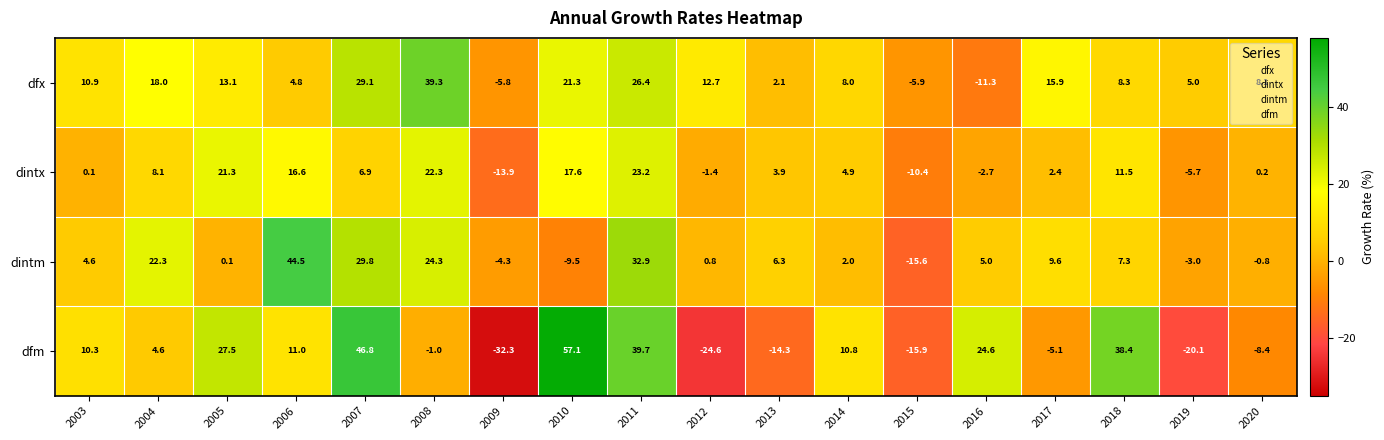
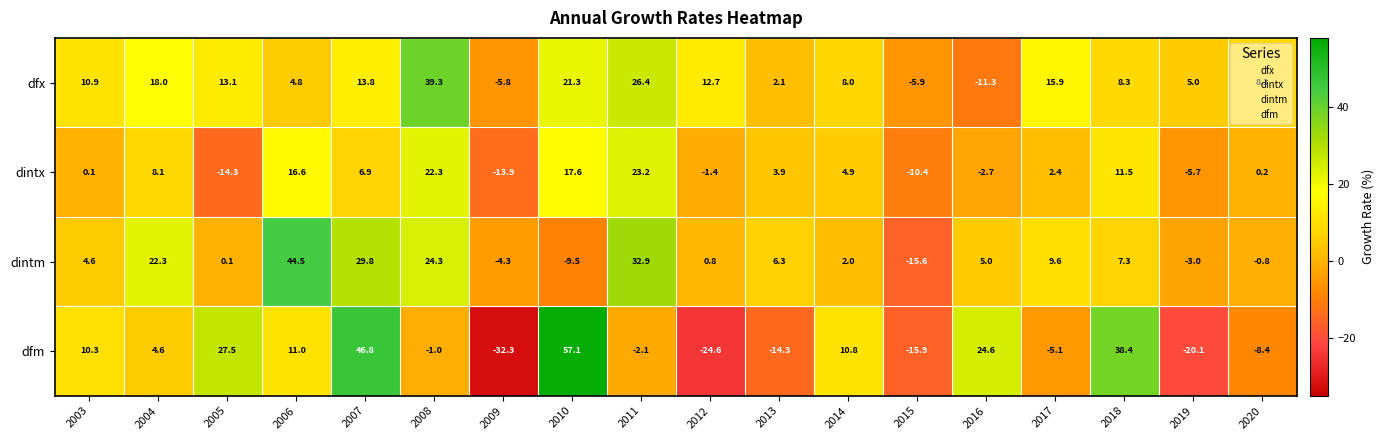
  {
    "dfx": {
      "2003": 10.9,
      "2004": 18.0,
      "2005": 13.1,
      "2006": 4.8,
-     "2007": 29.1,
+     "2007": 13.8,
      "2008": 39.3,
      "2009": -5.8,
      "2010": 21.3,
      "2011": 26.4,
      "2012": 12.7,
      "2013": 2.1,
      "2014": 8.0,
      "2015": -5.9,
      "2016": -11.3,
      "2017": 15.9,
      "2018": 8.3,
      "2019": 5.0
    },
    "dintx": {
      "2003": 0.1,
      "2004": 8.1,
-     "2005": 21.3,
+     "2005": -14.3,
      "2006": 16.6,
      "2007": 6.9,
      "2008": 22.3,
      "2009": -13.9,
      "2010": 17.6,
      "2011": 23.2,
      "2012": -1.4,
      "2013": 3.9,
      "2014": 4.9,
      "2015": -10.4,
      "2016": -2.7,
      "2017": 2.4,
      "2018": 11.5,
      "2019": -5.7,
      "2020": 0.2
    },
    "dintm": {
      "2003": 4.6,
      "2004": 22.3,
      "2005": 0.1,
      "2006": 44.5,
      "2007": 29.8,
      "2008": 24.3,
      "2009": -4.3,
      "2010": -9.5,
      "2011": 32.9,
      "2012": 0.8,
      "2013": 6.3,
      "2014": 2.0,
      "2015": -15.6,
      "2016": 5.0,
      "2017": 9.6,
      "2018": 7.3,
      "2019": -3.0,
      "2020": -0.8
    },
    "dfm": {
      "2003": 10.3,
      "2004": 4.6,
      "2005": 27.5,
      "2006": 11.0,
      "2007": 46.8,
      "2008": -1.0,
      "2009": -32.3,
      "2010": 57.1,
-     "2011": 39.7,
+     "2011": -2.1,
      "2012": -24.6,
      "2013": -14.3,
      "2014": 10.8,
      "2015": -15.9,
      "2016": 24.6,
      "2017": -5.1,
      "2018": 38.4,
      "2019": -20.1,
      "2020": -8.4
    }
  }
